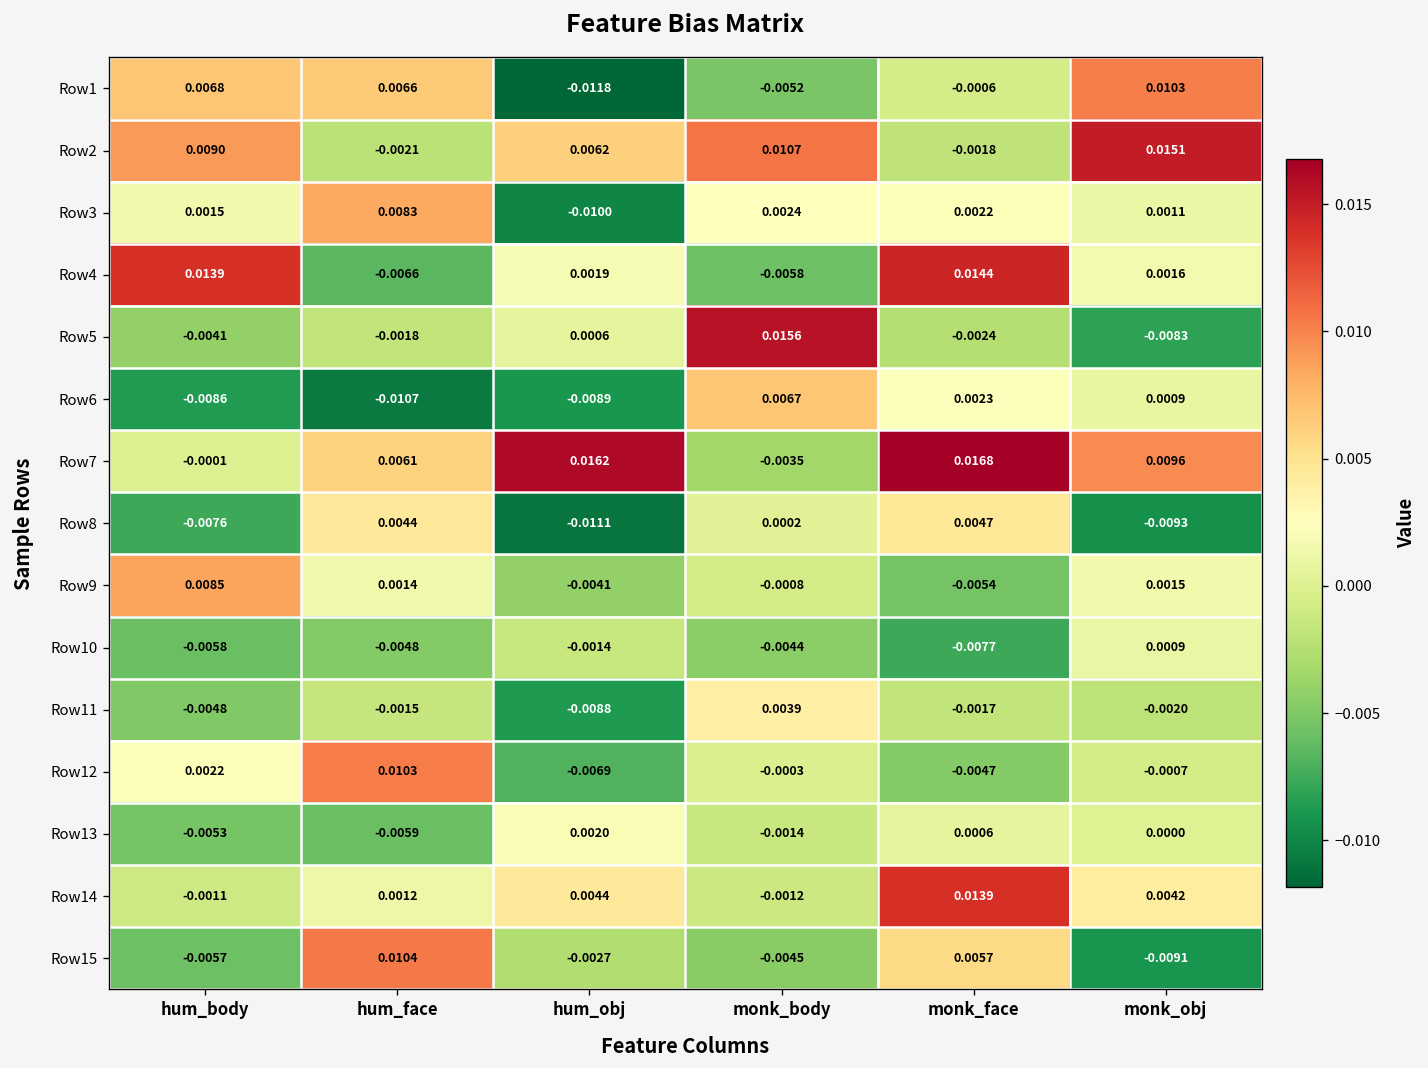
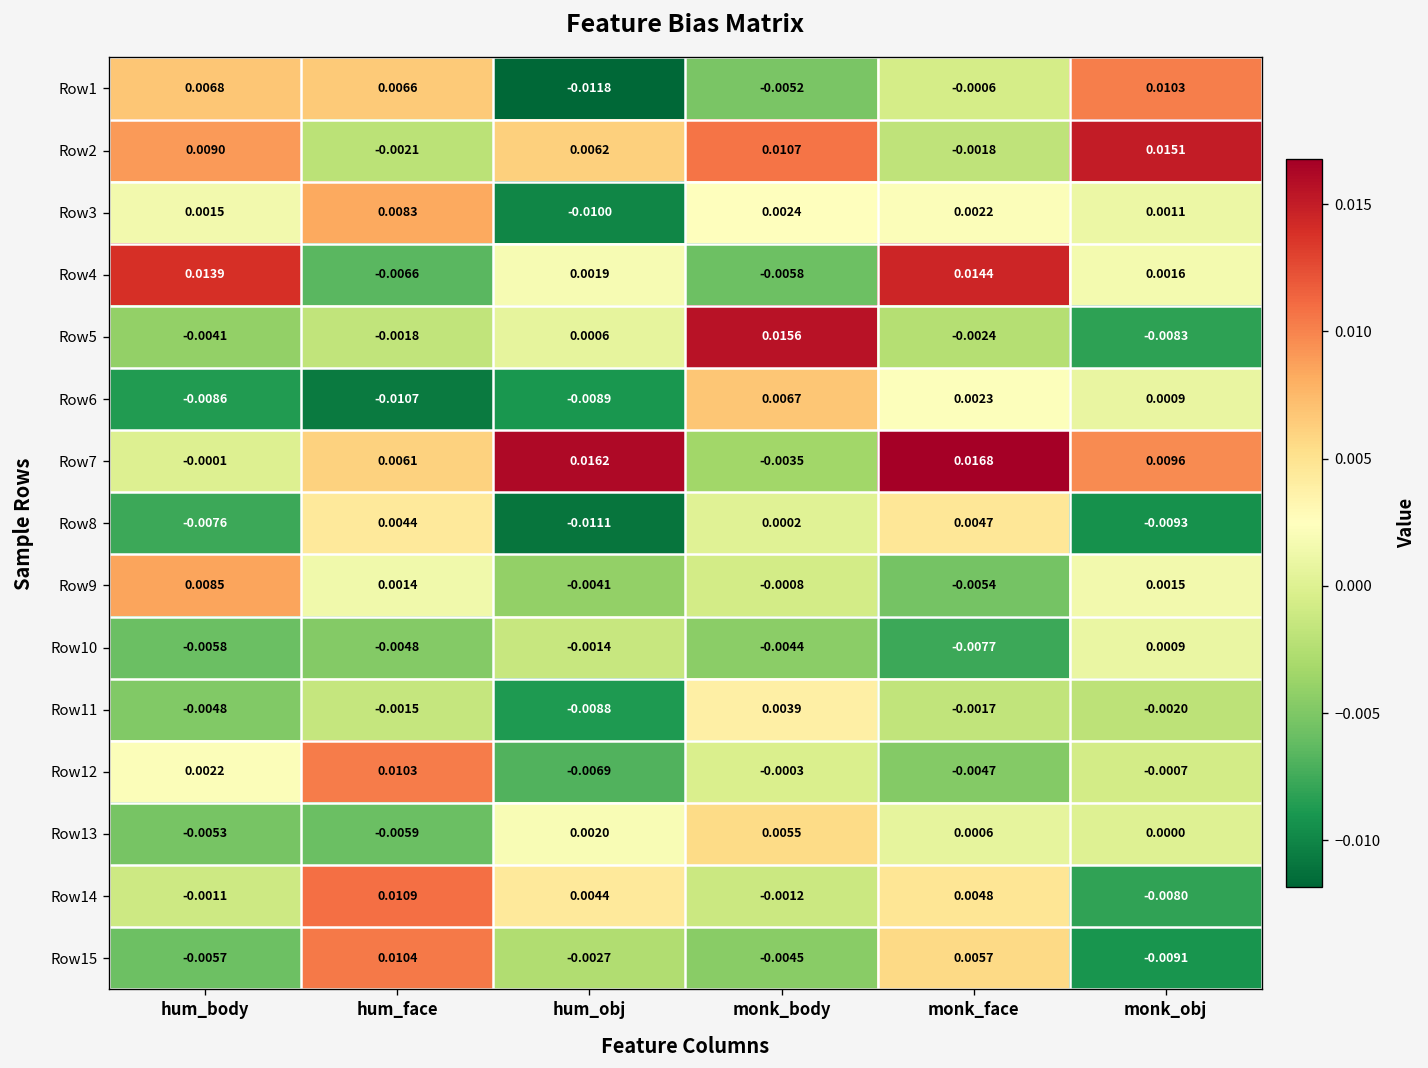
  {
    "Row1": {
      "hum_body": 0.0068,
      "hum_face": 0.0066,
      "hum_obj": -0.0118,
      "monk_body": -0.0052,
      "monk_face": -0.0006,
      "monk_obj": 0.0103
    },
    "Row2": {
      "hum_body": 0.0090,
      "hum_face": -0.0021,
      "hum_obj": 0.0062,
      "monk_body": 0.0107,
      "monk_face": -0.0018,
      "monk_obj": 0.0151
    },
    "Row3": {
      "hum_body": 0.0015,
      "hum_face": 0.0083,
      "hum_obj": -0.0100,
      "monk_body": 0.0024,
      "monk_face": 0.0022,
      "monk_obj": 0.0011
    },
    "Row4": {
      "hum_body": 0.0139,
      "hum_face": -0.0066,
      "hum_obj": 0.0019,
      "monk_body": -0.0058,
      "monk_face": 0.0144,
      "monk_obj": 0.0016
    },
    "Row5": {
      "hum_body": -0.0041,
      "hum_face": -0.0018,
      "hum_obj": 0.0006,
      "monk_body": 0.0156,
      "monk_face": -0.0024,
      "monk_obj": -0.0083
    },
    "Row6": {
      "hum_body": -0.0086,
      "hum_face": -0.0107,
      "hum_obj": -0.0089,
      "monk_body": 0.0067,
      "monk_face": 0.0023,
      "monk_obj": 0.0009
    },
    "Row7": {
      "hum_body": -0.0001,
      "hum_face": 0.0061,
      "hum_obj": 0.0162,
      "monk_body": -0.0035,
      "monk_face": 0.0168,
      "monk_obj": 0.0096
    },
    "Row8": {
      "hum_body": -0.0076,
      "hum_face": 0.0044,
      "hum_obj": -0.0111,
      "monk_body": 0.0002,
      "monk_face": 0.0047,
      "monk_obj": -0.0093
    },
    "Row9": {
      "hum_body": 0.0085,
      "hum_face": 0.0014,
      "hum_obj": -0.0041,
      "monk_body": -0.0008,
      "monk_face": -0.0054,
      "monk_obj": 0.0015
    },
    "Row10": {
      "hum_body": -0.0058,
      "hum_face": -0.0048,
      "hum_obj": -0.0014,
      "monk_body": -0.0044,
      "monk_face": -0.0077,
      "monk_obj": 0.0009
    },
    "Row11": {
      "hum_body": -0.0048,
      "hum_face": -0.0015,
      "hum_obj": -0.0088,
      "monk_body": 0.0039,
      "monk_face": -0.0017,
      "monk_obj": -0.0020
    },
    "Row12": {
      "hum_body": 0.0022,
      "hum_face": 0.0103,
      "hum_obj": -0.0069,
      "monk_body": -0.0003,
      "monk_face": -0.0047,
      "monk_obj": -0.0007
    },
    "Row13": {
      "hum_body": -0.0053,
      "hum_face": -0.0059,
      "hum_obj": 0.0020,
-     "monk_body": -0.0014,
+     "monk_body": 0.0055,
      "monk_face": 0.0006,
      "monk_obj": 0.0000
    },
    "Row14": {
      "hum_body": -0.0011,
-     "hum_face": 0.0012,
+     "hum_face": 0.0109,
      "hum_obj": 0.0044,
      "monk_body": -0.0012,
-     "monk_face": 0.0139,
-     "monk_obj": 0.0042
+     "monk_face": 0.0048,
+     "monk_obj": -0.0080
    },
    "Row15": {
      "hum_body": -0.0057,
      "hum_face": 0.0104,
      "hum_obj": -0.0027,
      "monk_body": -0.0045,
      "monk_face": 0.0057,
      "monk_obj": -0.0091
    }
  }
